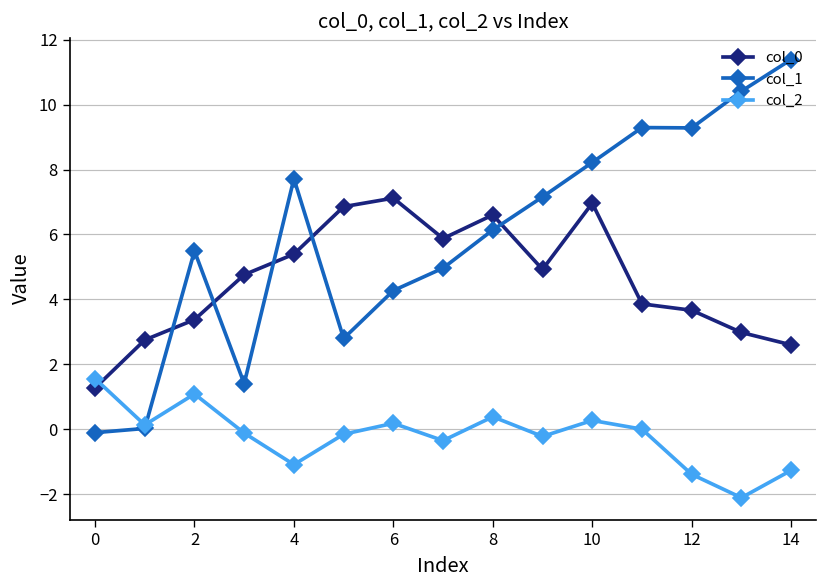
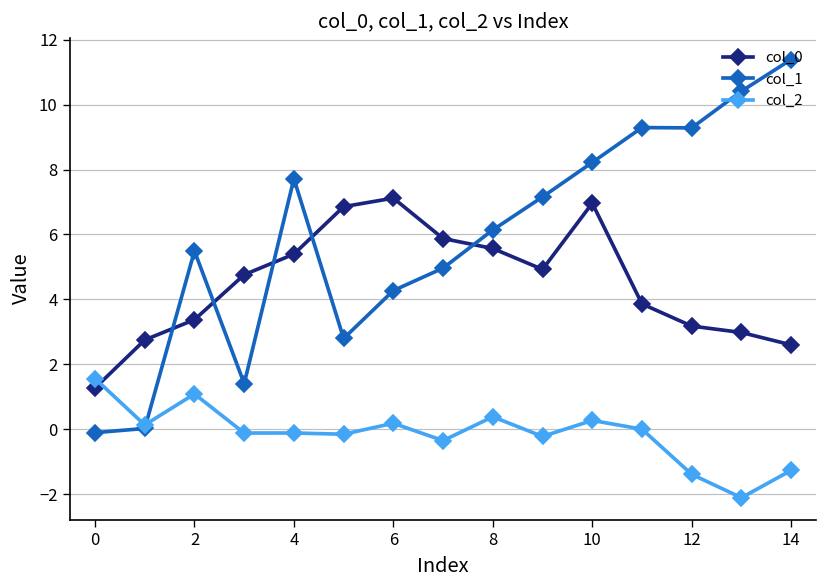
  {
    "col_0": {
      "0": 1.3,
      "2": 3.4,
      "4": 5.4,
      "6": 7.1,
-     "8": 6.6,
+     "8": 5.6,
      "10": 7.0,
-     "12": 3.7,
+     "12": 3.2,
      "14": 2.6
    },
    "col_1": {
      "0": -0.1,
      "2": 5.5,
      "4": 7.7,
      "6": 4.3,
      "8": 6.1,
      "10": 8.2,
      "12": 9.3,
      "14": 11.4
    },
    "col_2": {
      "0": 1.6,
      "2": 1.1,
-     "4": -1.1,
+     "4": -0.1,
      "6": 0.2,
      "8": 0.4,
      "10": 0.3,
      "12": -1.4,
      "14": -1.3
    }
  }
